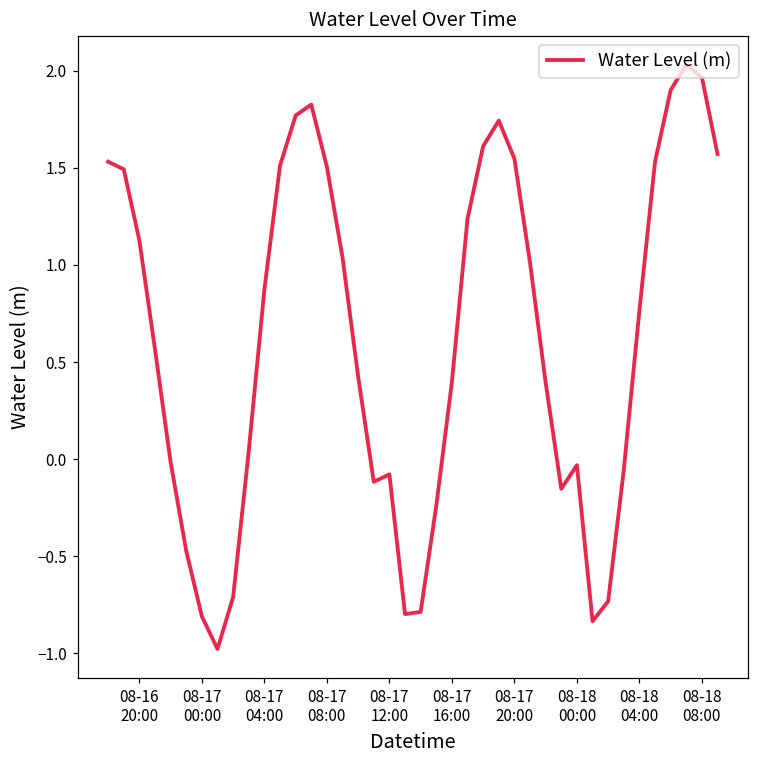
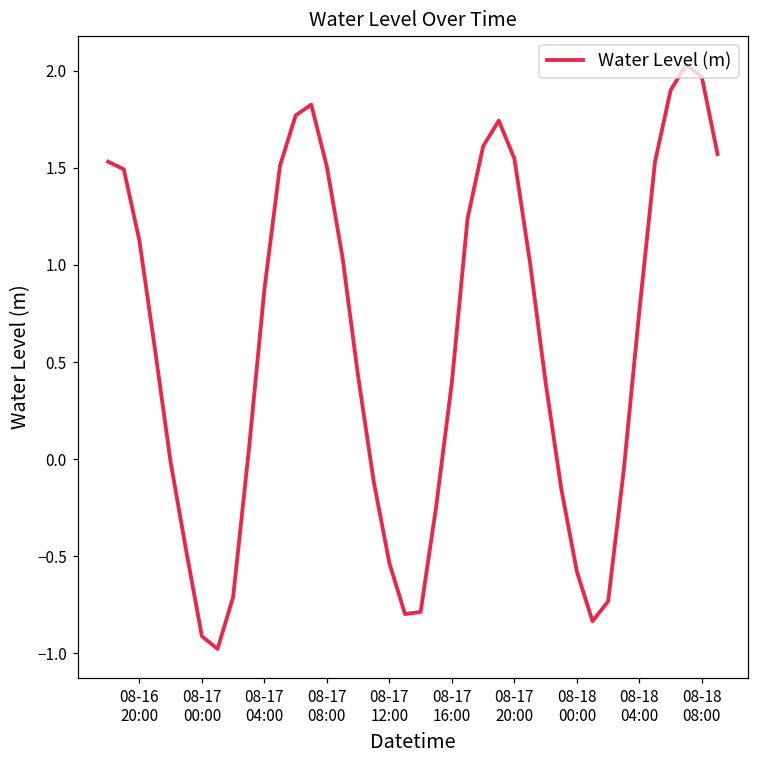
  {
    "08-16 20:00": 1.13,
-   "08-17 00:00": -0.81,
+   "08-17 00:00": -0.91,
    "08-17 04:00": 0.87,
    "08-17 08:00": 1.51,
-   "08-17 12:00": -0.08,
+   "08-17 12:00": -0.54,
    "08-17 16:00": 0.40,
    "08-17 20:00": 1.55,
-   "08-18 00:00": -0.03,
+   "08-18 00:00": -0.58,
    "08-18 04:00": 0.77
  }
